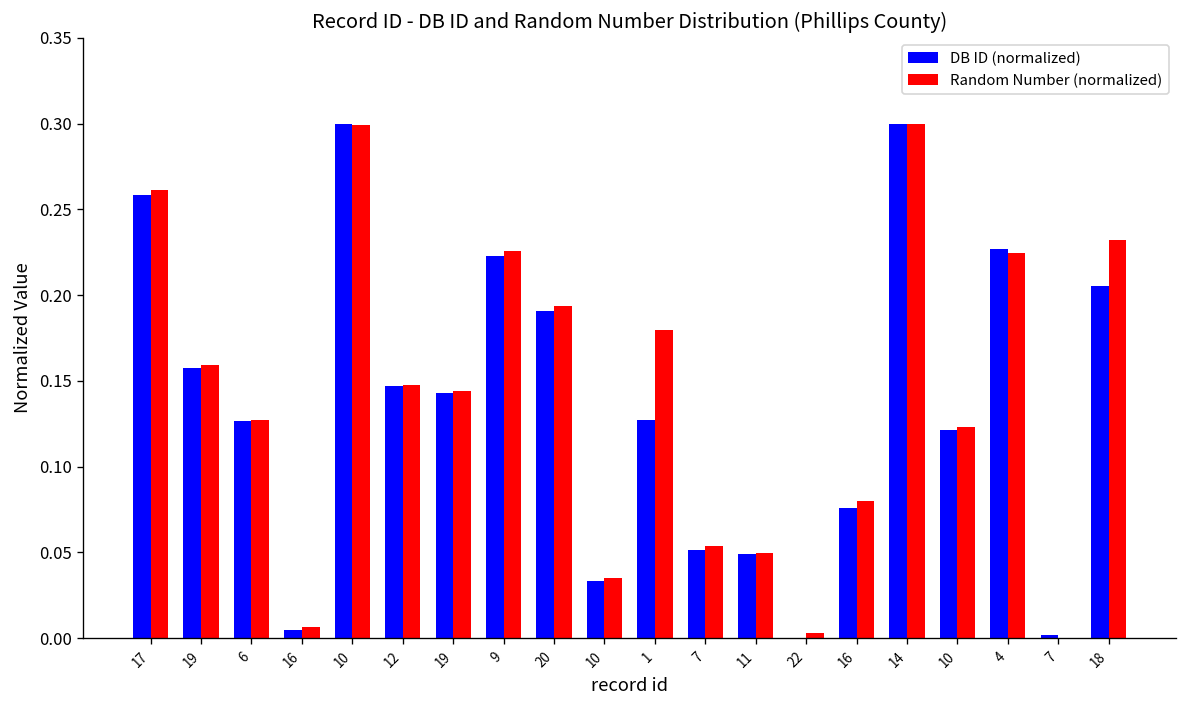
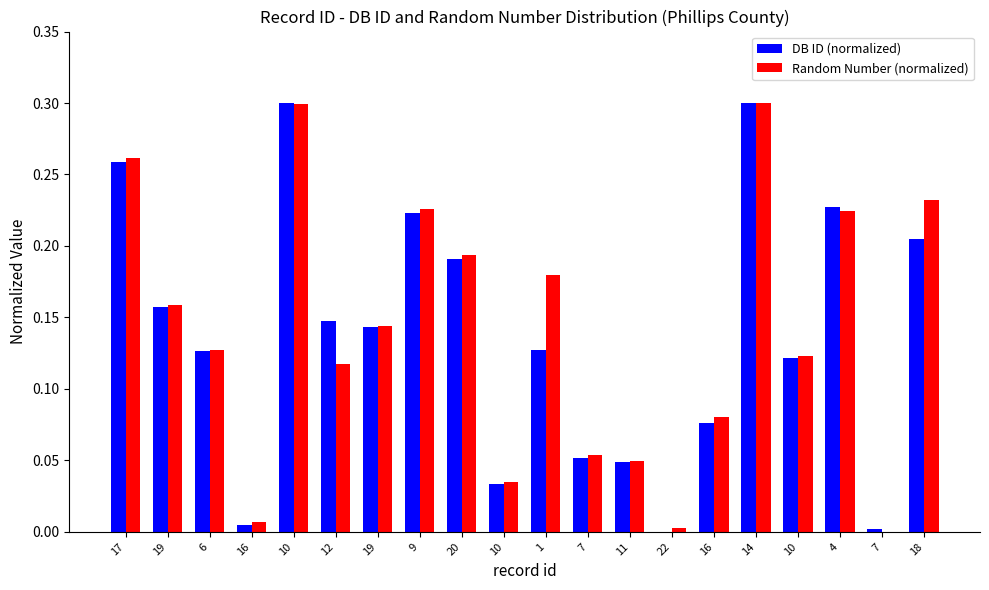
  {
    "DB ID (normalized)": {
      "17": 0.258,
      "6": 0.127,
      "12": 0.147,
      "9": 0.223,
      "20": 0.191,
      "1": 0.127,
      "11": 0.049,
      "22": 0.000,
      "14": 0.300,
      "4": 0.227,
      "18": 0.205
    },
    "Random Number (normalized)": {
      "17": 0.261,
      "6": 0.127,
-     "12": 0.148,
+     "12": 0.117,
      "9": 0.226,
      "20": 0.193,
      "1": 0.180,
      "11": 0.050,
      "22": 0.003,
      "14": 0.300,
      "4": 0.225,
      "18": 0.232
    }
  }
